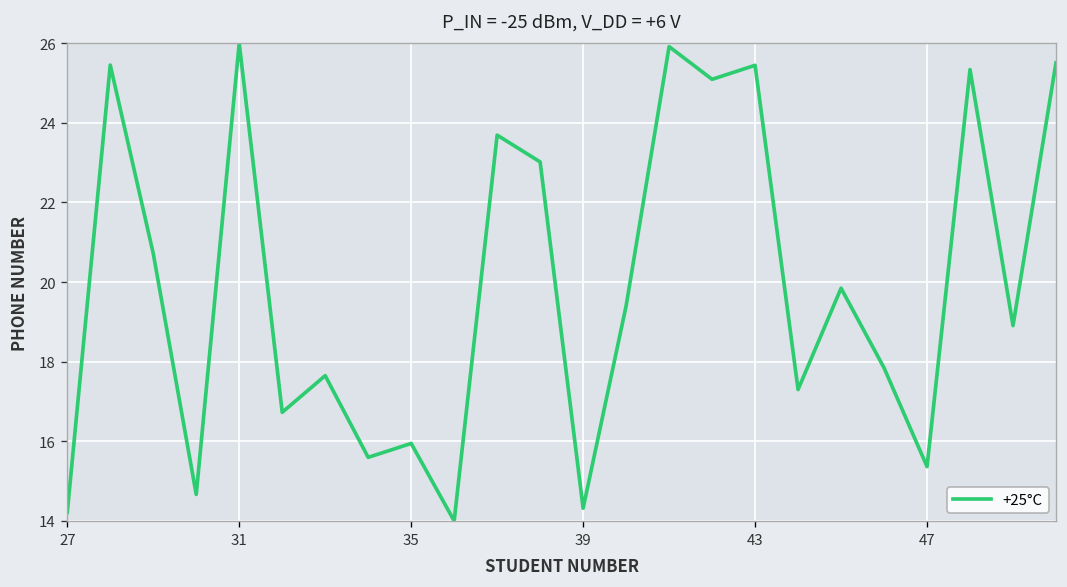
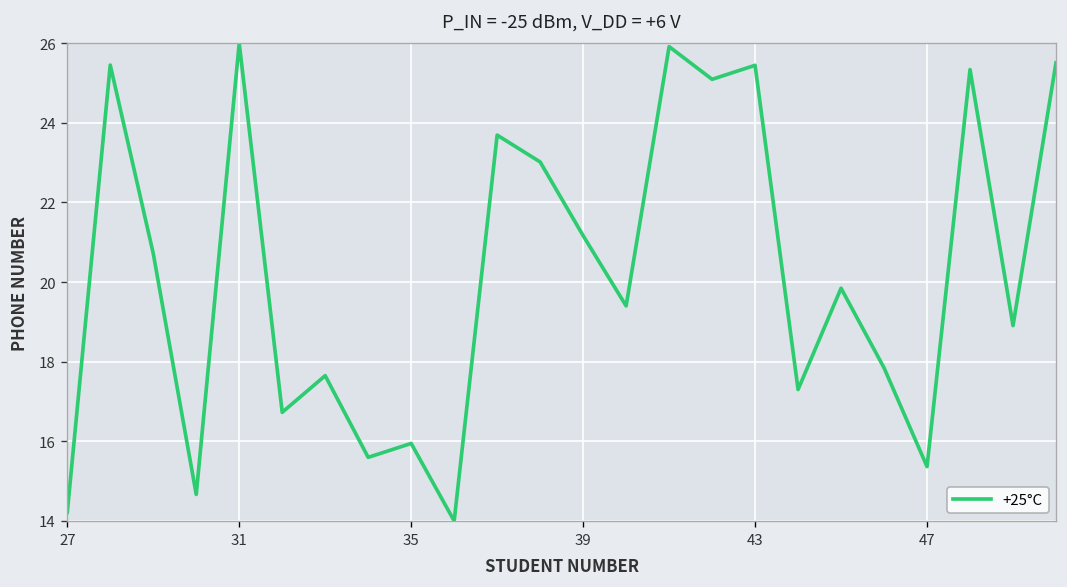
  {
    "27": 14.2,
    "31": 26.0,
    "35": 15.9,
-   "39": 14.3,
+   "39": 21.2,
    "43": 25.4,
    "47": 15.4
  }
